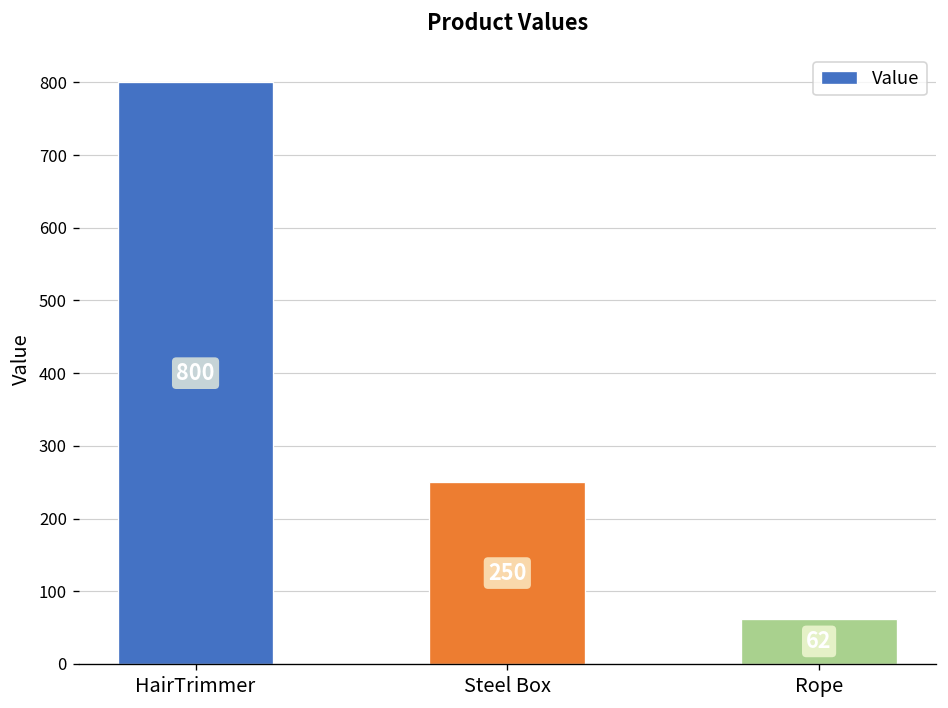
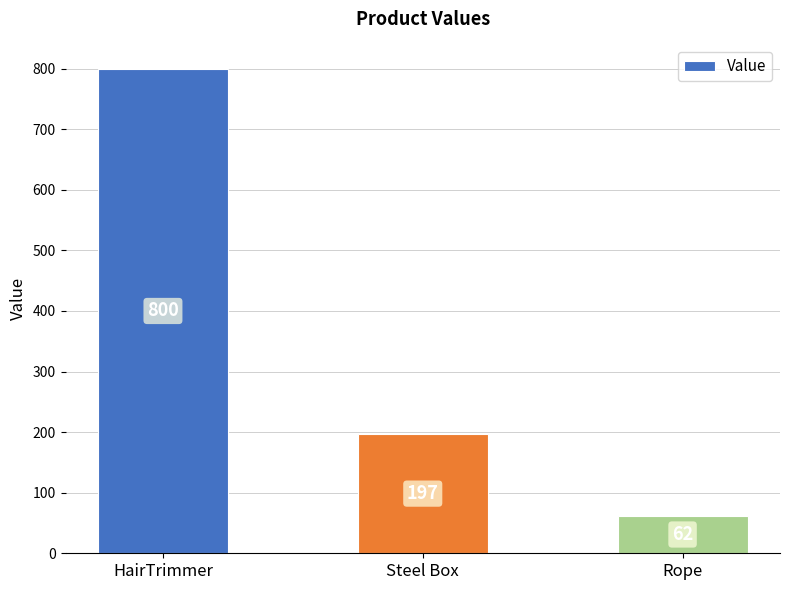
  {
-   "Steel Box": 250
+   "Steel Box": 197
  }
